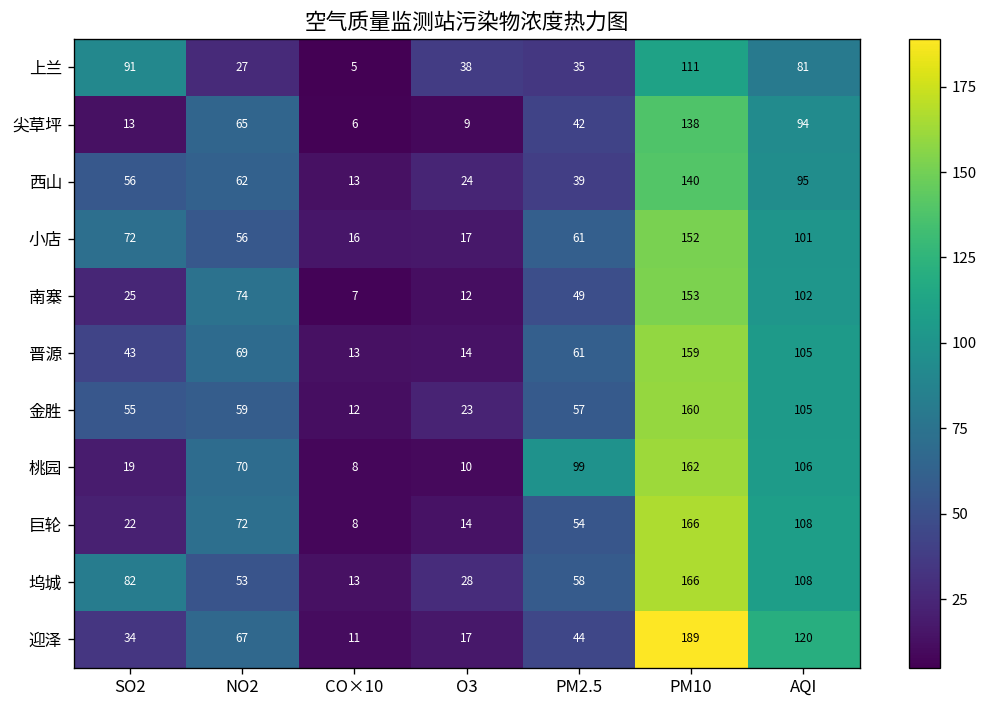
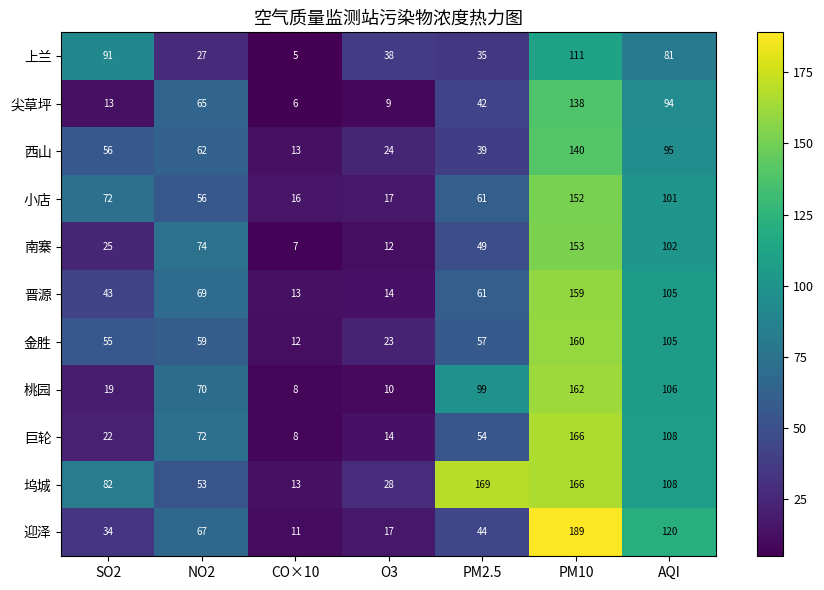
  {
    "上兰": {
      "SO2": 91,
      "NO2": 27,
      "CO×10": 5,
      "O3": 38,
      "PM2.5": 35,
      "PM10": 111,
      "AQI": 81
    },
    "尖草坪": {
      "SO2": 13,
      "NO2": 65,
      "CO×10": 6,
      "O3": 9,
      "PM2.5": 42,
      "PM10": 138,
      "AQI": 94
    },
    "西山": {
      "SO2": 56,
      "NO2": 62,
      "CO×10": 13,
      "O3": 24,
      "PM2.5": 39,
      "PM10": 140,
      "AQI": 95
    },
    "小店": {
      "SO2": 72,
      "NO2": 56,
      "CO×10": 16,
      "O3": 17,
      "PM2.5": 61,
      "PM10": 152,
      "AQI": 101
    },
    "南寨": {
      "SO2": 25,
      "NO2": 74,
      "CO×10": 7,
      "O3": 12,
      "PM2.5": 49,
      "PM10": 153,
      "AQI": 102
    },
    "晋源": {
      "SO2": 43,
      "NO2": 69,
      "CO×10": 13,
      "O3": 14,
      "PM2.5": 61,
      "PM10": 159,
      "AQI": 105
    },
    "金胜": {
      "SO2": 55,
      "NO2": 59,
      "CO×10": 12,
      "O3": 23,
      "PM2.5": 57,
      "PM10": 160,
      "AQI": 105
    },
    "桃园": {
      "SO2": 19,
      "NO2": 70,
      "CO×10": 8,
      "O3": 10,
      "PM2.5": 99,
      "PM10": 162,
      "AQI": 106
    },
    "巨轮": {
      "SO2": 22,
      "NO2": 72,
      "CO×10": 8,
      "O3": 14,
      "PM2.5": 54,
      "PM10": 166,
      "AQI": 108
    },
    "坞城": {
      "SO2": 82,
      "NO2": 53,
      "CO×10": 13,
      "O3": 28,
-     "PM2.5": 58,
+     "PM2.5": 169,
      "PM10": 166,
      "AQI": 108
    },
    "迎泽": {
      "SO2": 34,
      "NO2": 67,
      "CO×10": 11,
      "O3": 17,
      "PM2.5": 44,
      "PM10": 189,
      "AQI": 120
    }
  }
